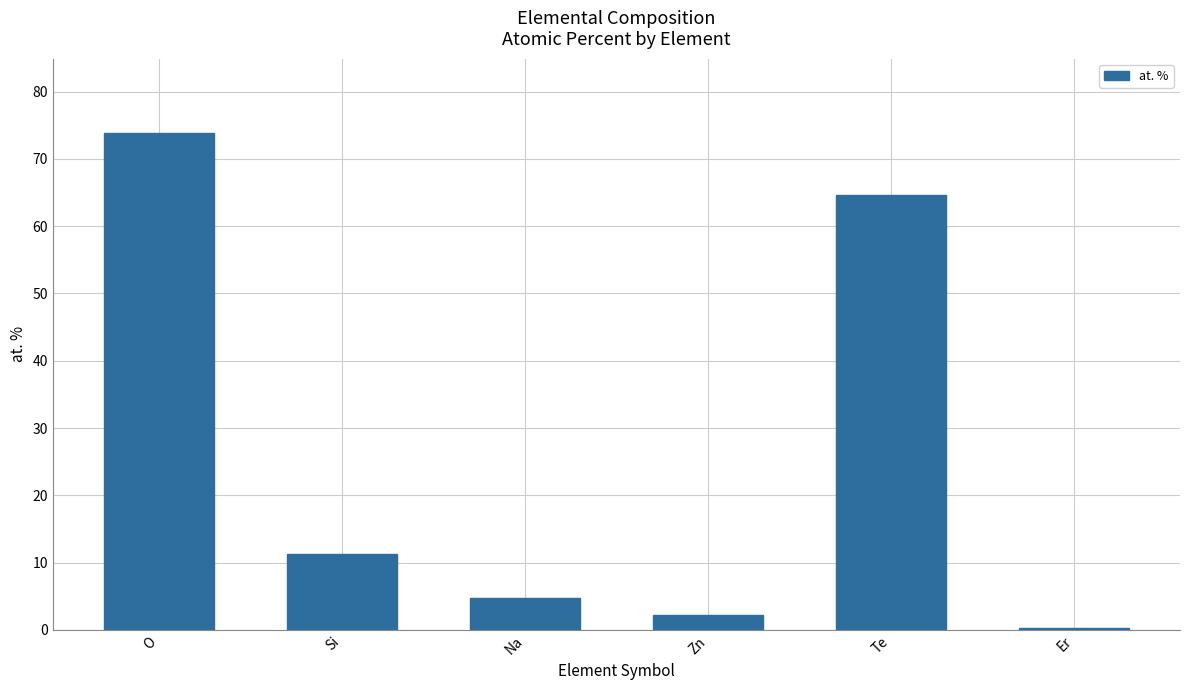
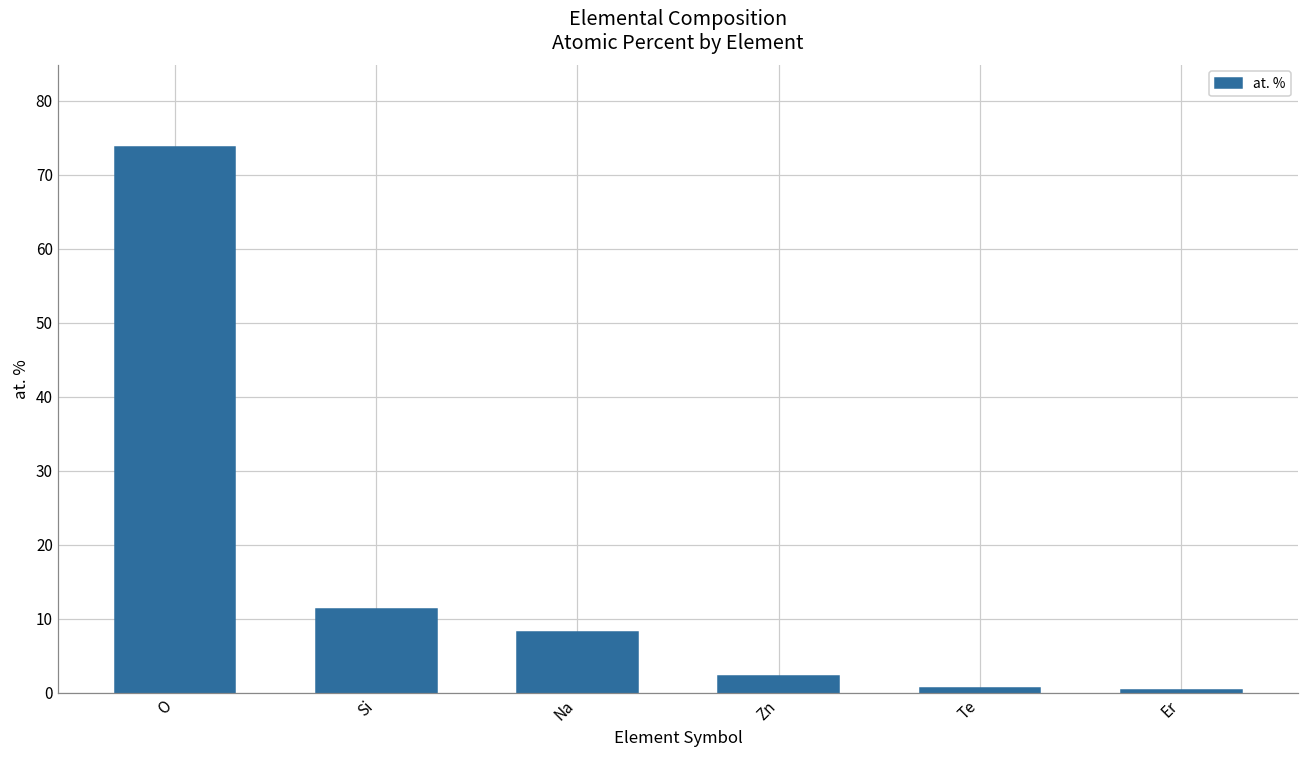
  {
    "O": 74,
    "Si": 11,
-   "Na": 5,
+   "Na": 8,
    "Zn": 2,
-   "Te": 65
+   "Te": 1
  }
